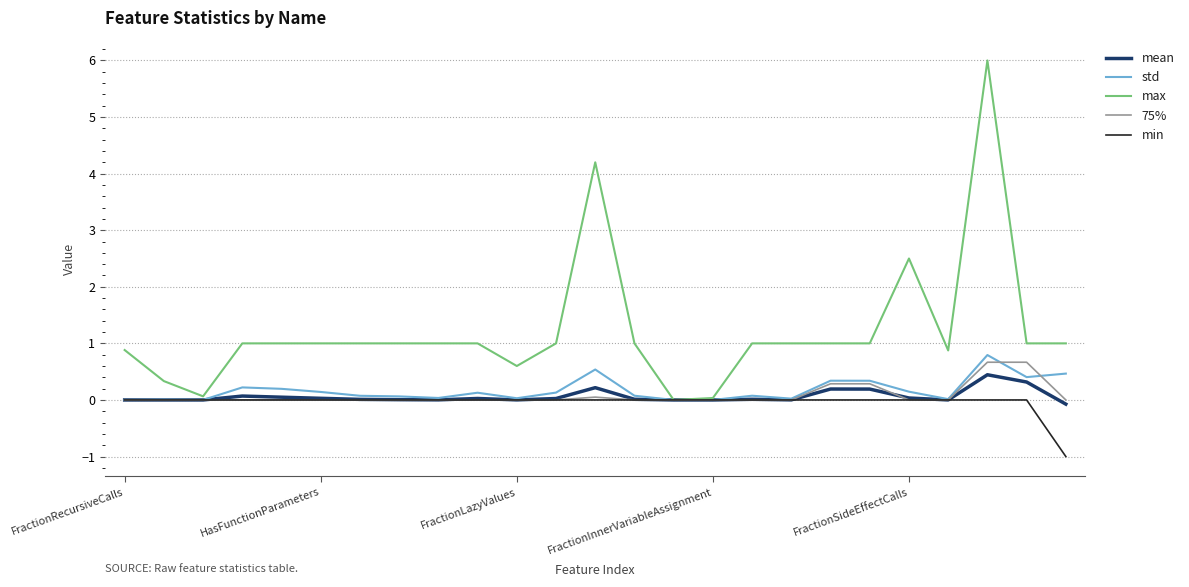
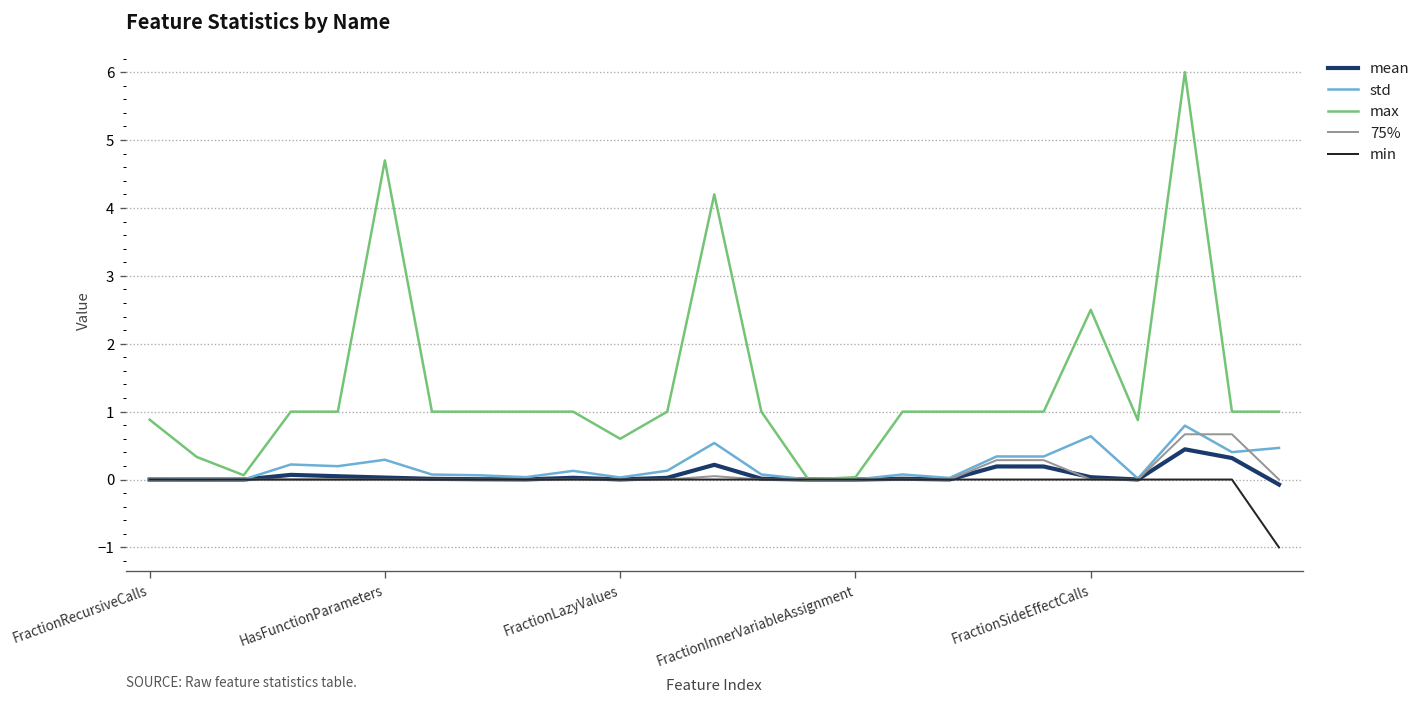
  {
    "std": {
-     "HasFunctionParameters": 0.1,
-     "FractionSideEffectCalls": 0.1
+     "HasFunctionParameters": 0.3,
+     "FractionSideEffectCalls": 0.6
    },
    "max": {
      "FractionRecursiveCalls": 0.9,
-     "HasFunctionParameters": 1.0,
+     "HasFunctionParameters": 4.7,
      "FractionLazyValues": 0.6,
      "FractionSideEffectCalls": 2.5
    }
  }
